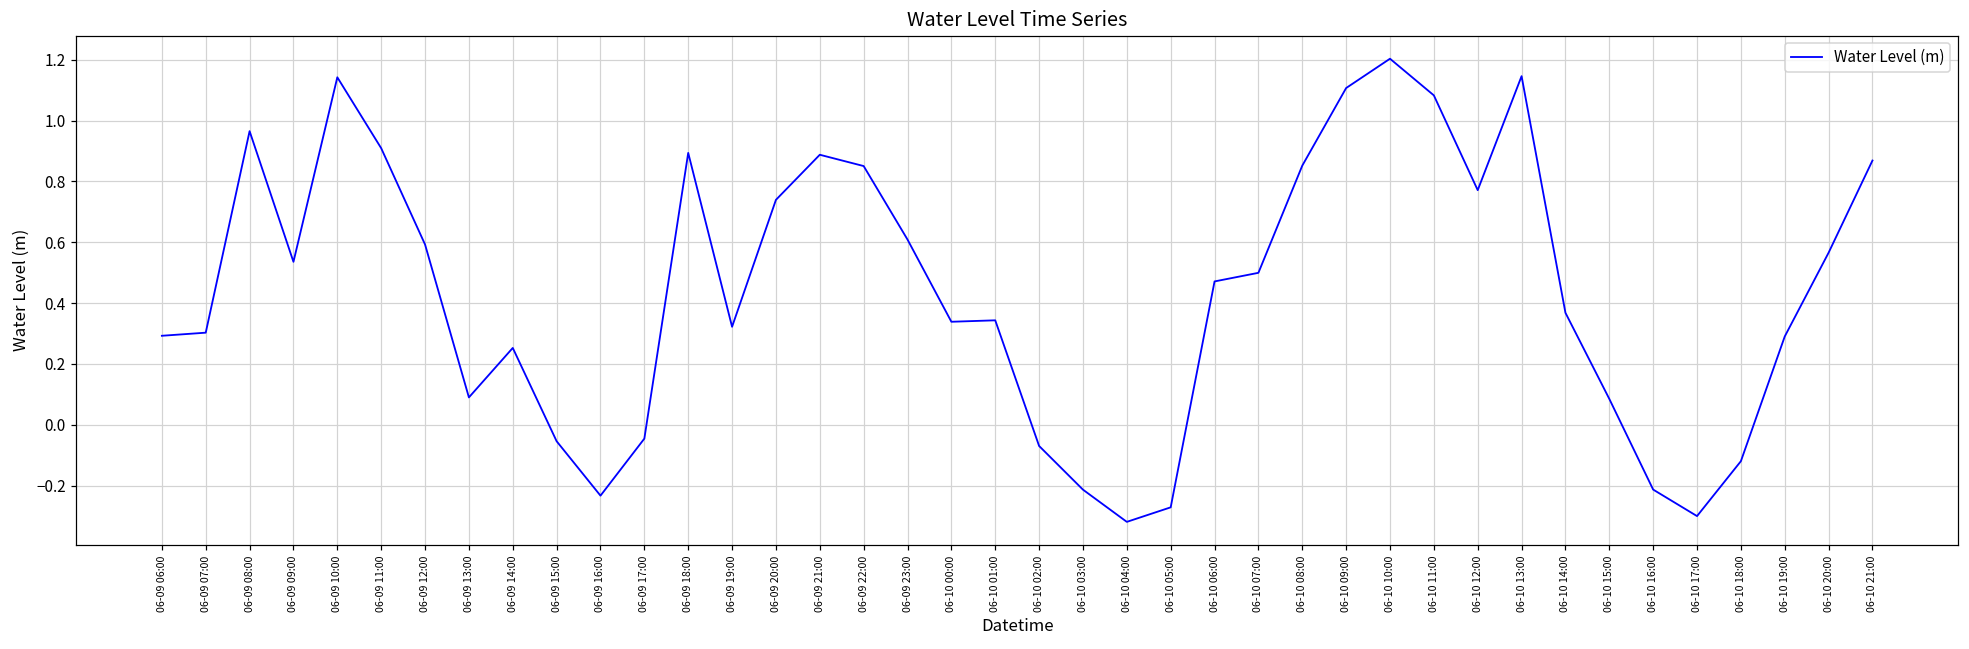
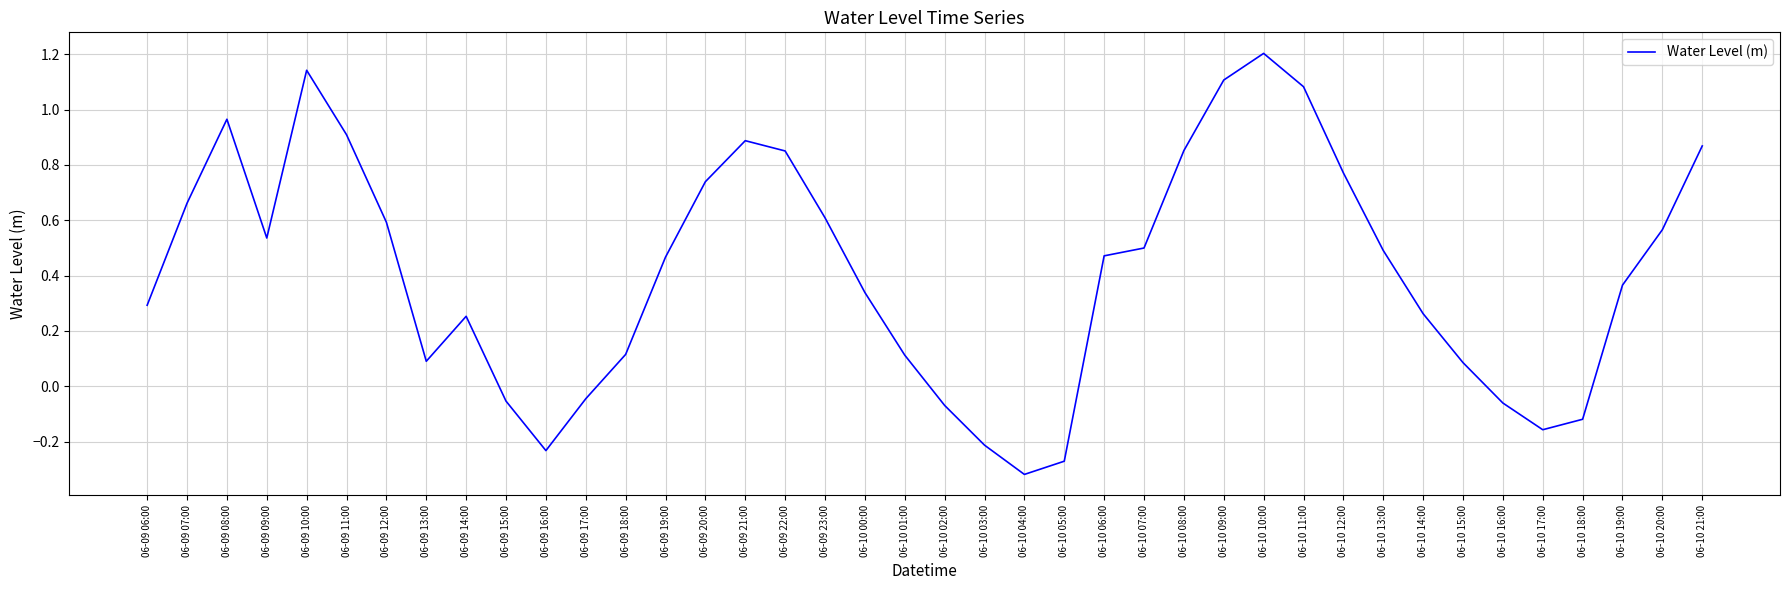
  {
    "06-09 06:00": 0.29,
-   "06-09 07:00": 0.30,
+   "06-09 07:00": 0.66,
    "06-09 08:00": 0.97,
    "06-09 09:00": 0.54,
    "06-09 10:00": 1.14,
    "06-09 11:00": 0.91,
    "06-09 12:00": 0.59,
    "06-09 13:00": 0.09,
    "06-09 14:00": 0.25,
    "06-09 15:00": -0.05,
    "06-09 16:00": -0.23,
    "06-09 17:00": -0.05,
-   "06-09 18:00": 0.89,
-   "06-09 19:00": 0.32,
+   "06-09 18:00": 0.11,
+   "06-09 19:00": 0.47,
    "06-09 20:00": 0.74,
    "06-09 21:00": 0.89,
    "06-09 22:00": 0.85,
    "06-09 23:00": 0.61,
    "06-10 00:00": 0.34,
-   "06-10 01:00": 0.34,
+   "06-10 01:00": 0.11,
    "06-10 02:00": -0.07,
    "06-10 03:00": -0.21,
    "06-10 04:00": -0.32,
    "06-10 05:00": -0.27,
    "06-10 06:00": 0.47,
    "06-10 07:00": 0.50,
    "06-10 08:00": 0.85,
    "06-10 09:00": 1.11,
    "06-10 10:00": 1.20,
    "06-10 11:00": 1.08,
    "06-10 12:00": 0.77,
-   "06-10 13:00": 1.15,
-   "06-10 14:00": 0.37,
+   "06-10 13:00": 0.49,
+   "06-10 14:00": 0.26,
    "06-10 15:00": 0.09,
-   "06-10 16:00": -0.21,
-   "06-10 17:00": -0.30,
+   "06-10 16:00": -0.06,
+   "06-10 17:00": -0.16,
    "06-10 18:00": -0.12,
-   "06-10 19:00": 0.29,
+   "06-10 19:00": 0.37,
    "06-10 20:00": 0.57,
    "06-10 21:00": 0.87
  }
